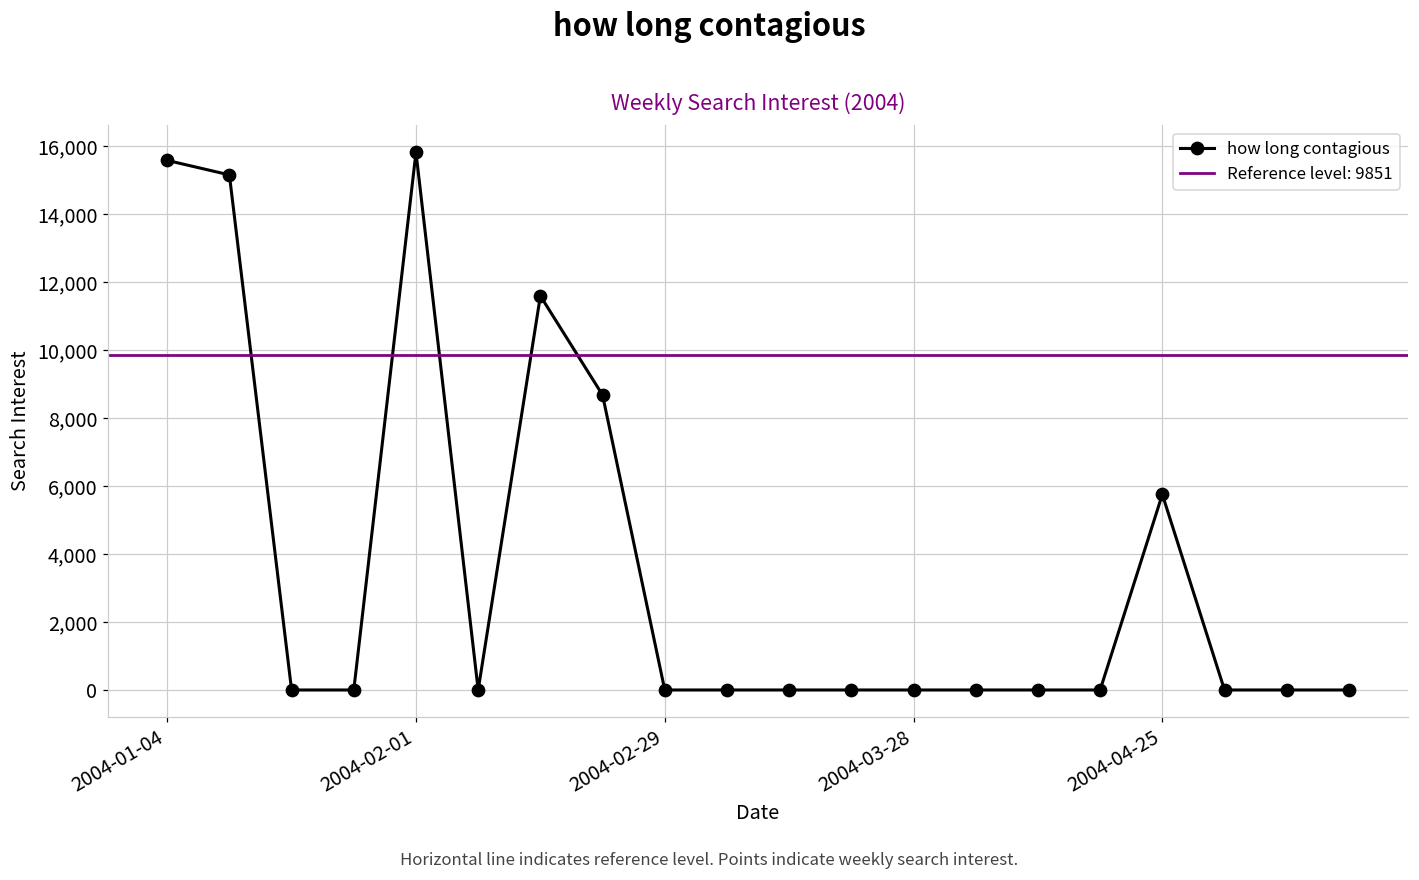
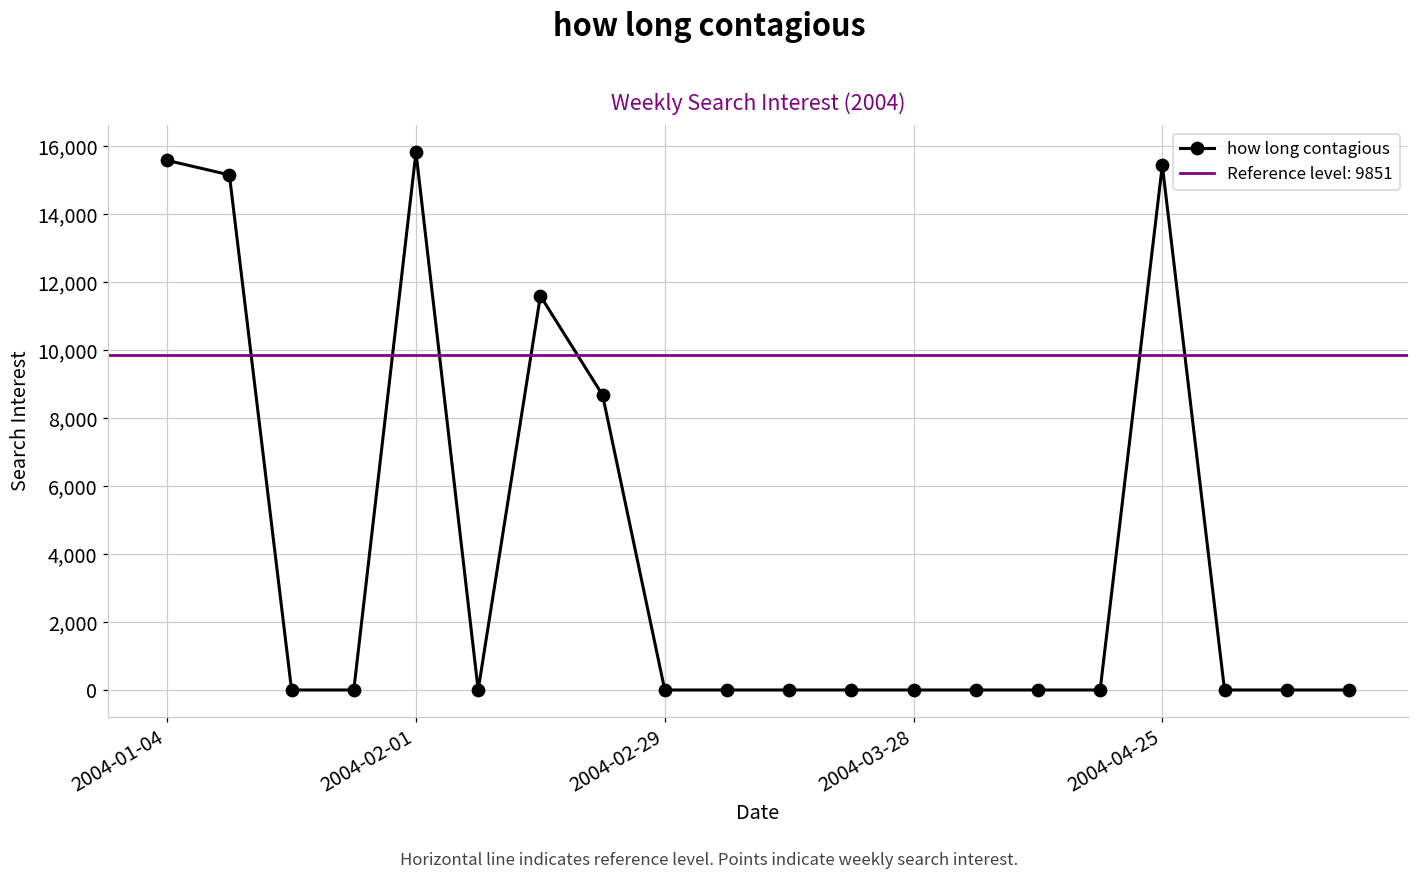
  {
    "2004-01-04": "15,600",
    "2004-02-01": "15,800",
    "2004-02-29": "0",
    "2004-03-28": "0",
-   "2004-04-25": "5,800"
+   "2004-04-25": "15,400"
  }
